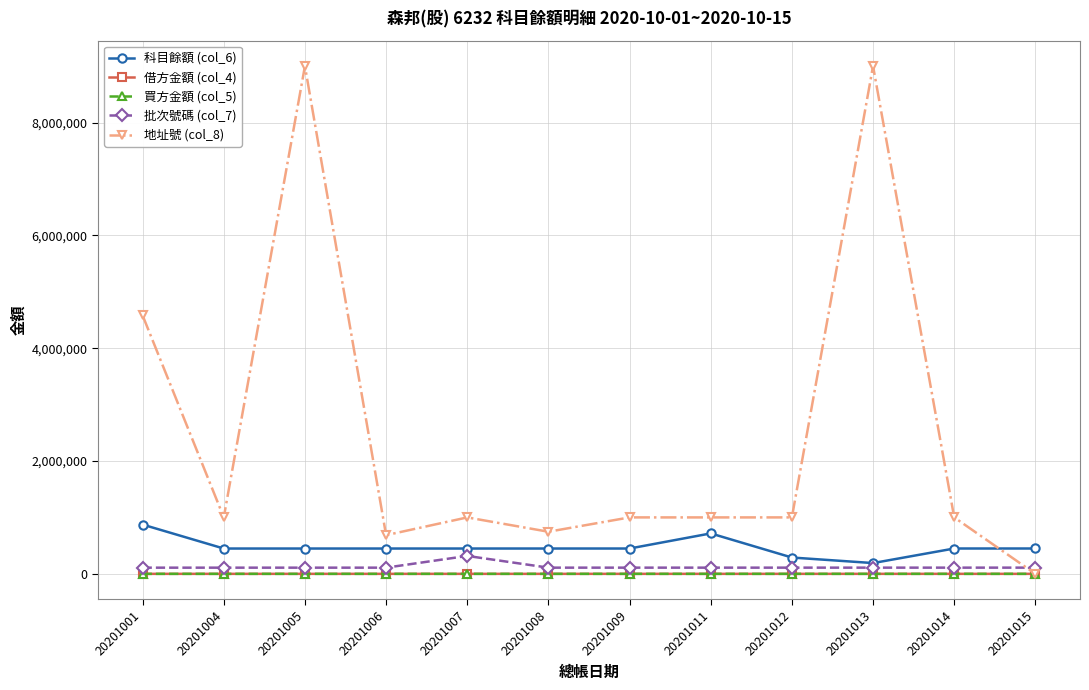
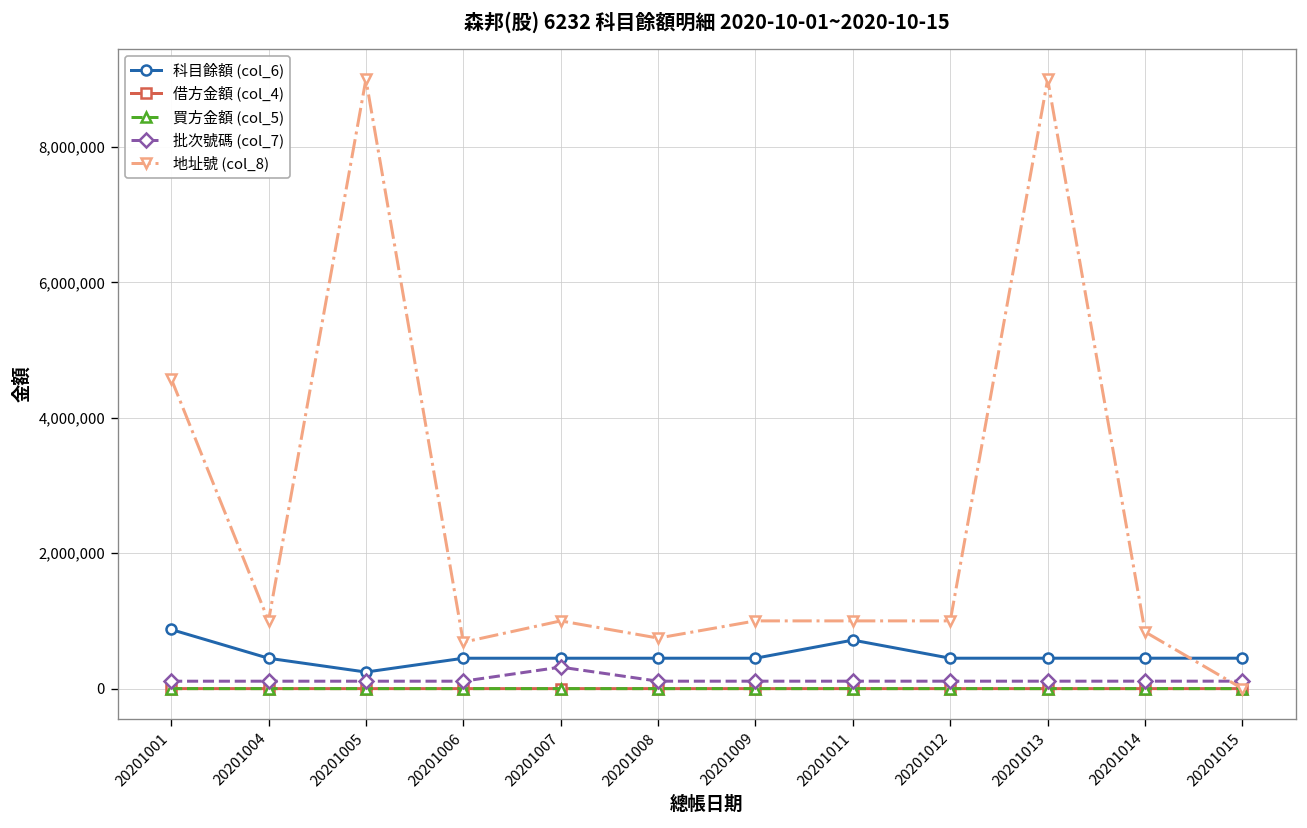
  {
    "科目餘額 (col_6)": {
      "20201001": "900,000",
      "20201004": "400,000",
-     "20201005": "400,000",
+     "20201005": "200,000",
      "20201006": "400,000",
      "20201007": "400,000",
      "20201008": "400,000",
      "20201009": "400,000",
      "20201011": "700,000",
-     "20201012": "300,000",
-     "20201013": "200,000",
+     "20201012": "400,000",
+     "20201013": "400,000",
      "20201014": "400,000",
      "20201015": "400,000"
    },
    "買方金額 (col_5)": {
      "20201001": "0",
      "20201004": "0",
      "20201005": "0",
      "20201006": "0",
      "20201007": "0",
      "20201008": "0",
      "20201009": "0",
      "20201011": "0",
      "20201012": "0",
      "20201013": "0",
      "20201014": "0"
    },
    "批次號碼 (col_7)": {
      "20201001": "100,000",
      "20201004": "100,000",
      "20201005": "100,000",
      "20201006": "100,000",
      "20201007": "300,000",
      "20201008": "100,000",
      "20201009": "100,000",
      "20201011": "100,000",
      "20201012": "100,000",
      "20201013": "100,000",
      "20201014": "100,000",
      "20201015": "100,000"
    },
    "地址號 (col_8)": {
      "20201001": "4,600,000",
      "20201004": "1,000,000",
      "20201005": "9,000,000",
      "20201006": "700,000",
      "20201007": "1,000,000",
      "20201008": "700,000",
      "20201009": "1,000,000",
      "20201011": "1,000,000",
      "20201012": "1,000,000",
      "20201013": "9,000,000",
-     "20201014": "1,000,000"
+     "20201014": "800,000"
    }
  }
